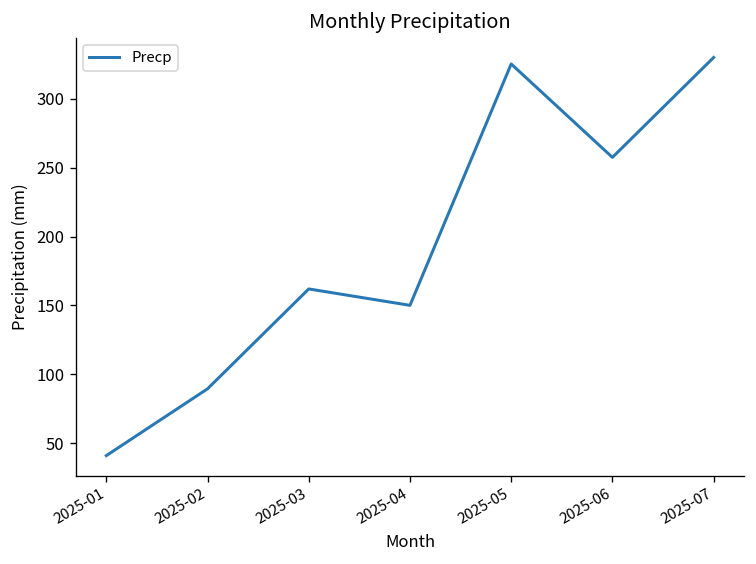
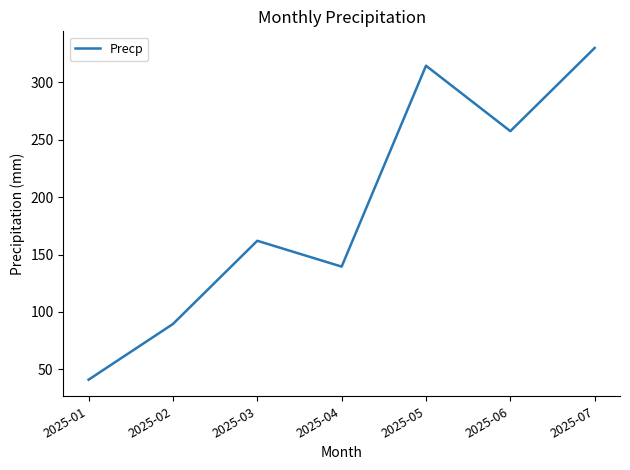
  {
    "2025-01": 41,
    "2025-02": 90,
    "2025-03": 162,
-   "2025-04": 150,
-   "2025-05": 325,
+   "2025-04": 140,
+   "2025-05": 315,
    "2025-06": 258,
    "2025-07": 330
  }
